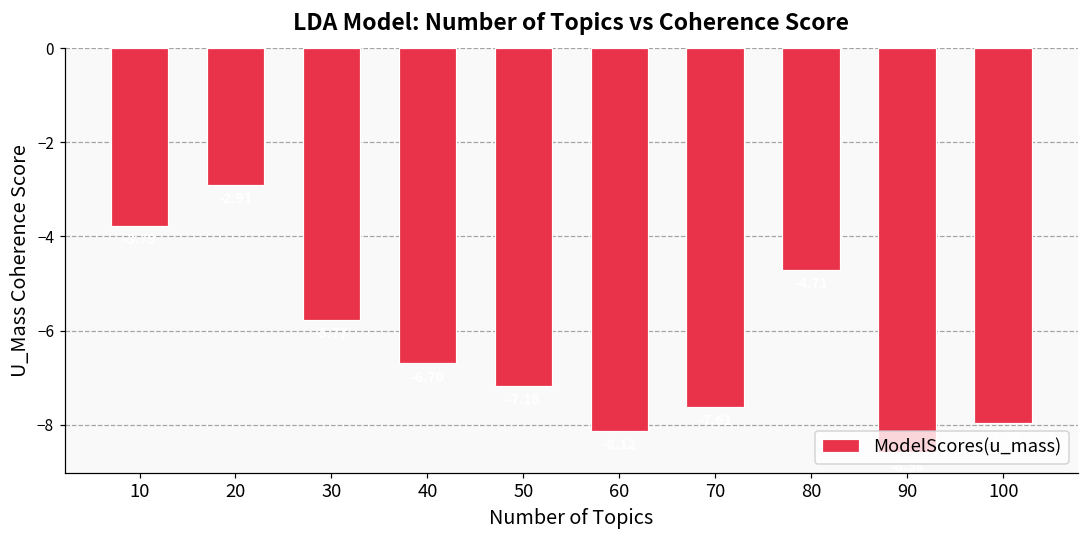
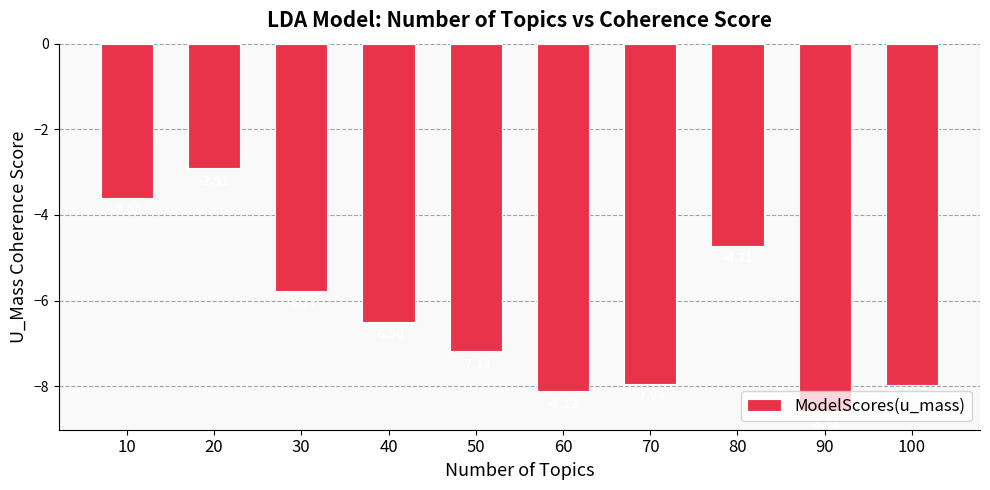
  {
-   "10": -3.8,
+   "10": -3.6,
    "20": -2.9,
    "30": -5.8,
-   "40": -6.7,
+   "40": -6.5,
    "50": -7.2,
    "60": -8.1,
-   "70": -7.6,
+   "70": -7.9,
    "80": -4.7,
    "100": -8.0
  }
